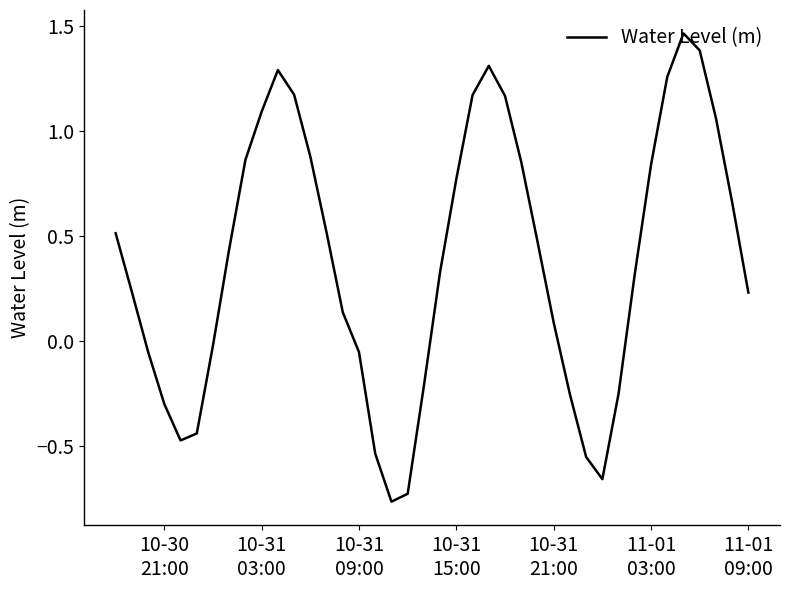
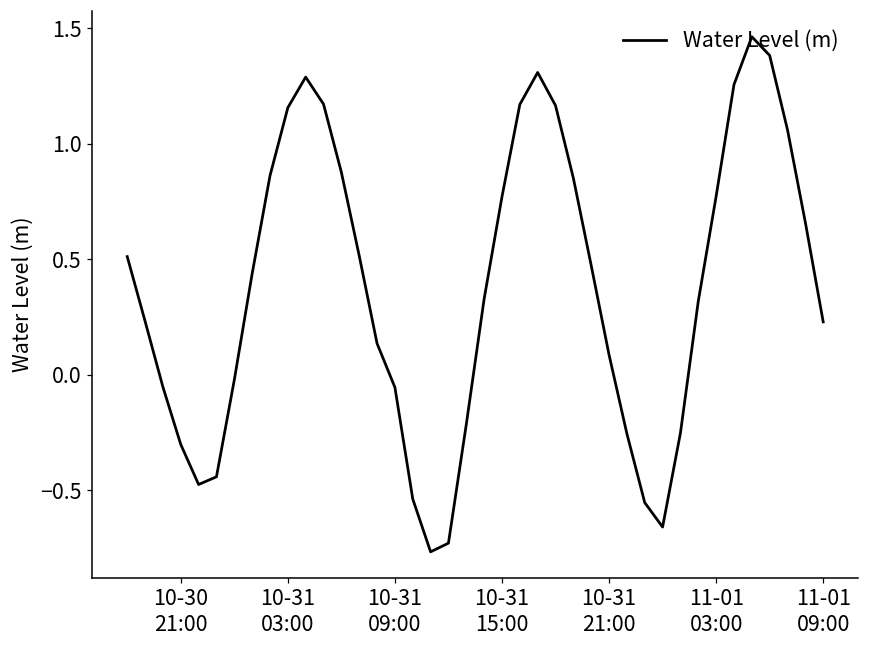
  {
    "10-30 21:00": -0.30,
-   "10-31 03:00": 1.09,
+   "10-31 03:00": 1.16,
    "10-31 09:00": -0.05,
    "10-31 15:00": 0.77,
    "10-31 21:00": 0.09,
-   "11-01 03:00": 0.84,
+   "11-01 03:00": 0.77,
    "11-01 09:00": 0.23
  }
